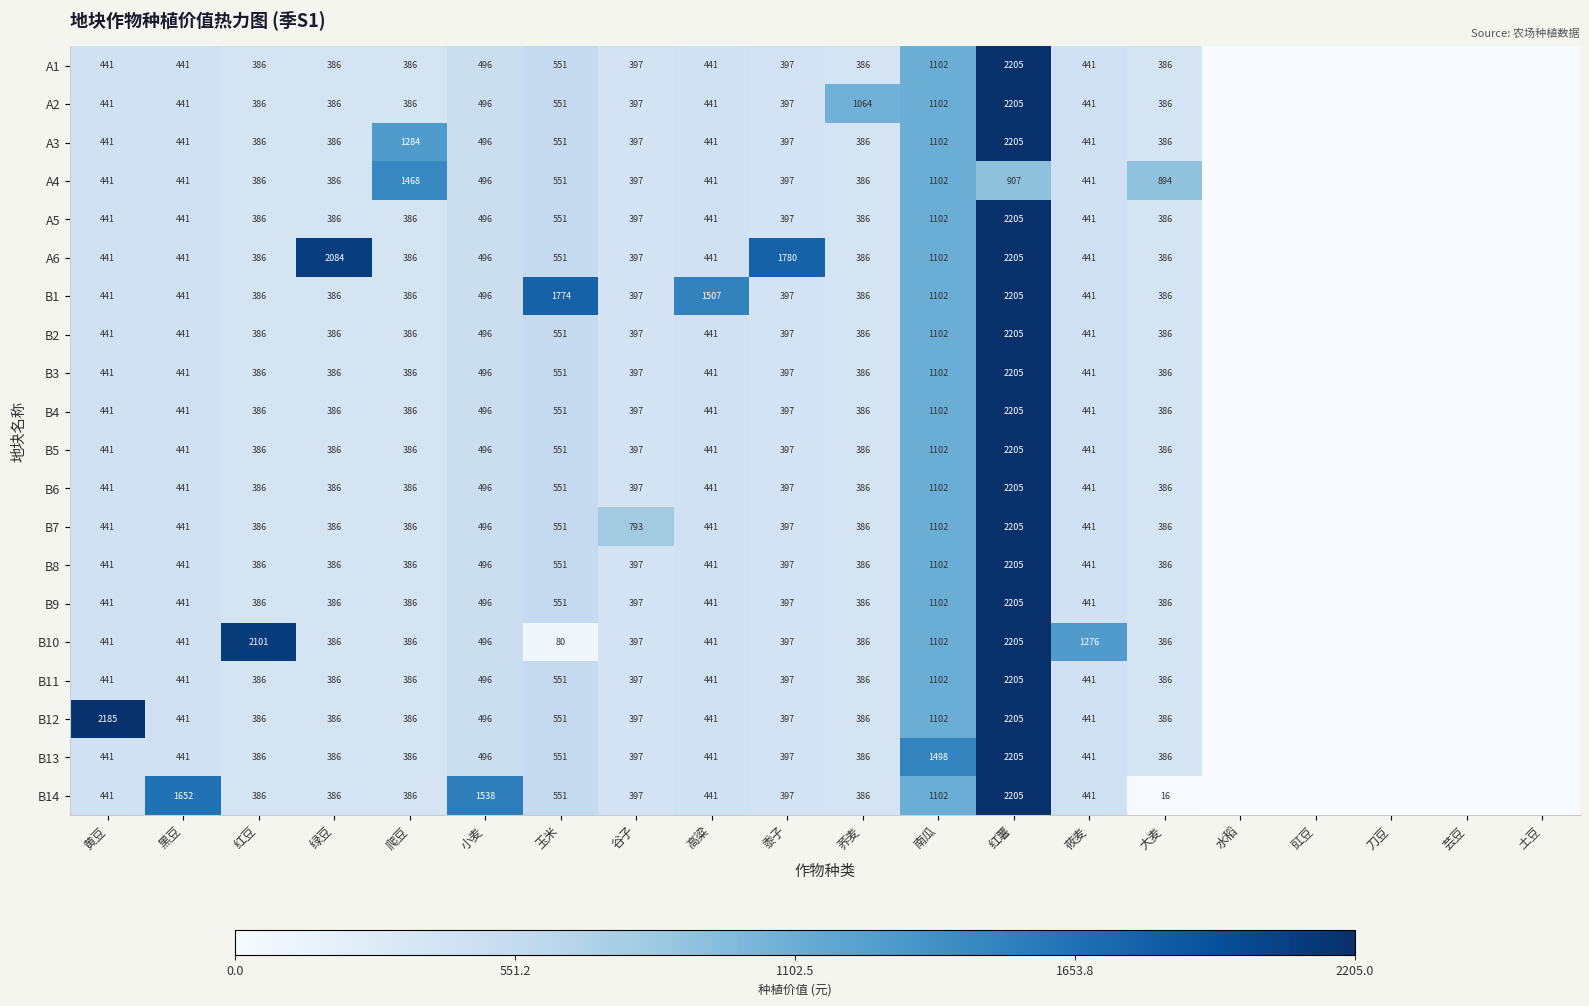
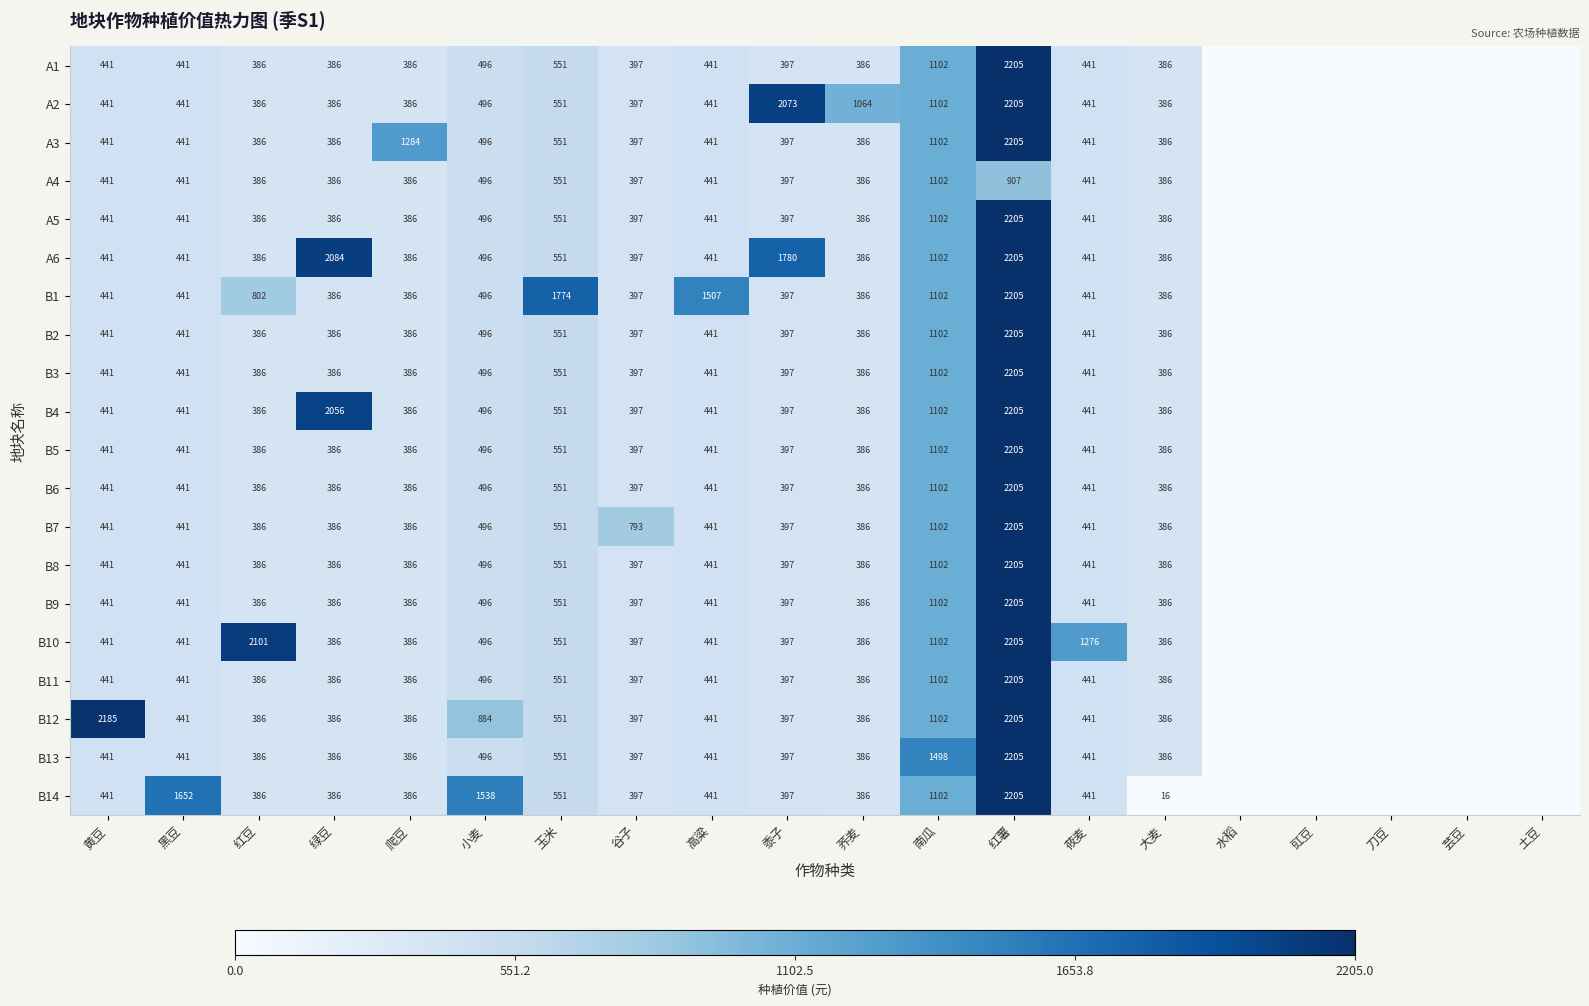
  {
    "A2": {
      "黄豆": 441,
      "黑豆": 441,
      "红豆": 386,
      "绿豆": 386,
      "爬豆": 386,
      "小麦": 496,
      "玉米": 551,
      "谷子": 397,
      "高粱": 441,
-     "黍子": 397,
+     "黍子": 2073,
      "荞麦": 1064,
      "南瓜": 1102,
      "红薯": 2205,
      "莜麦": 441,
      "大麦": 386
    },
    "A4": {
      "黄豆": 441,
      "黑豆": 441,
      "红豆": 386,
      "绿豆": 386,
-     "爬豆": 1468,
+     "爬豆": 386,
      "小麦": 496,
      "玉米": 551,
      "谷子": 397,
      "高粱": 441,
      "黍子": 397,
      "荞麦": 386,
      "南瓜": 1102,
      "红薯": 907,
      "莜麦": 441,
-     "大麦": 894
+     "大麦": 386
    },
    "B1": {
      "黄豆": 441,
      "黑豆": 441,
-     "红豆": 386,
+     "红豆": 802,
      "绿豆": 386,
      "爬豆": 386,
      "小麦": 496,
      "玉米": 1774,
      "谷子": 397,
      "高粱": 1507,
      "黍子": 397,
      "荞麦": 386,
      "南瓜": 1102,
      "红薯": 2205,
      "莜麦": 441,
      "大麦": 386
    },
    "B4": {
      "黄豆": 441,
      "黑豆": 441,
      "红豆": 386,
-     "绿豆": 386,
+     "绿豆": 2056,
      "爬豆": 386,
      "小麦": 496,
      "玉米": 551,
      "谷子": 397,
      "高粱": 441,
      "黍子": 397,
      "荞麦": 386,
      "南瓜": 1102,
      "红薯": 2205,
      "莜麦": 441,
      "大麦": 386
    },
    "B10": {
      "黄豆": 441,
      "黑豆": 441,
      "红豆": 2101,
      "绿豆": 386,
      "爬豆": 386,
      "小麦": 496,
-     "玉米": 80,
+     "玉米": 551,
      "谷子": 397,
      "高粱": 441,
      "黍子": 397,
      "荞麦": 386,
      "南瓜": 1102,
      "红薯": 2205,
      "莜麦": 1276,
      "大麦": 386
    },
    "B12": {
      "黄豆": 2185,
      "黑豆": 441,
      "红豆": 386,
      "绿豆": 386,
      "爬豆": 386,
-     "小麦": 496,
+     "小麦": 884,
      "玉米": 551,
      "谷子": 397,
      "高粱": 441,
      "黍子": 397,
      "荞麦": 386,
      "南瓜": 1102,
      "红薯": 2205,
      "莜麦": 441,
      "大麦": 386
    }
  }
